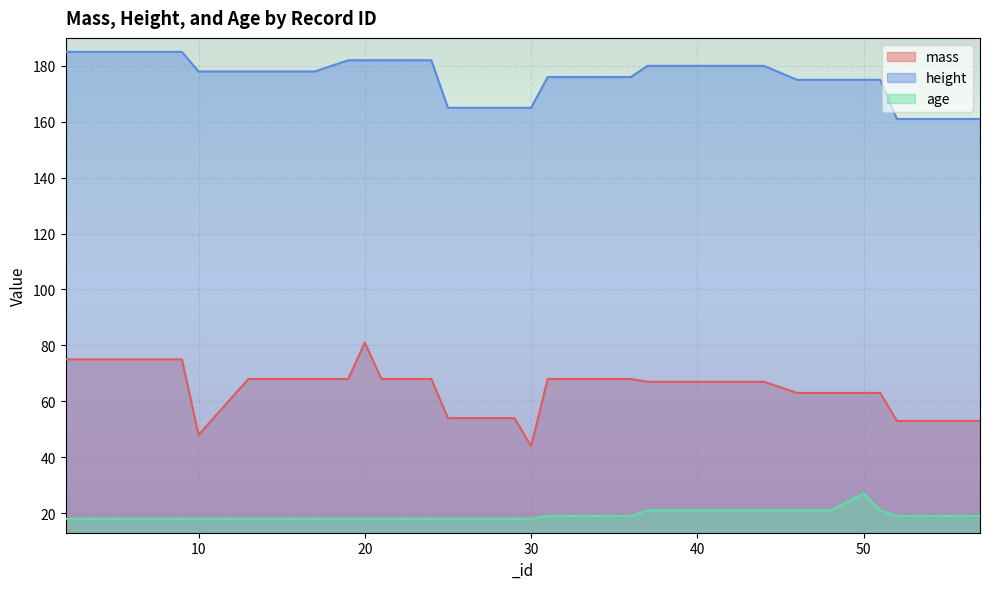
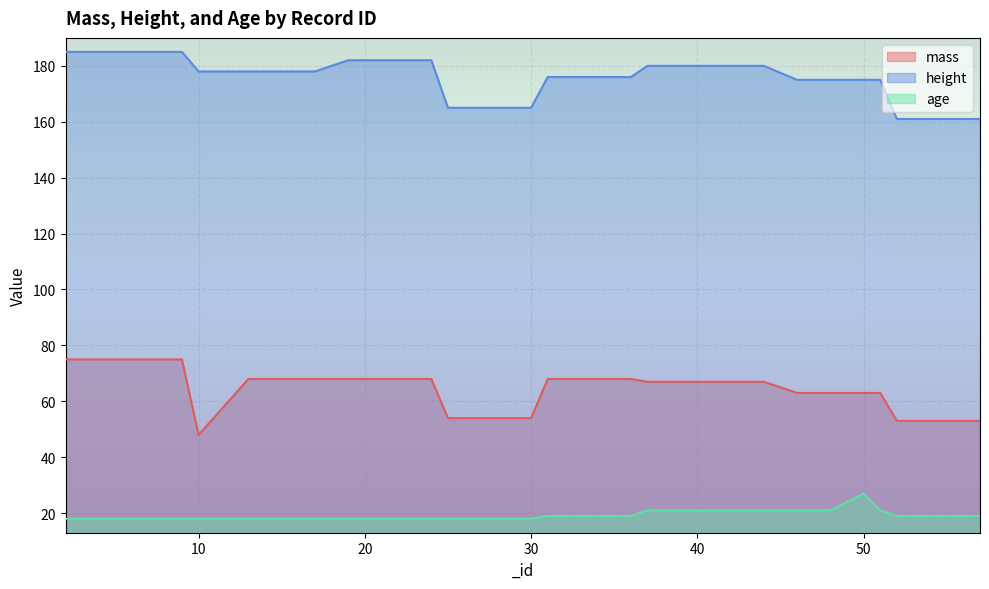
  {
    "mass": {
      "10": 48,
-     "20": 81,
-     "30": 44,
+     "20": 68,
+     "30": 54,
      "50": 63
    },
    "height": {
      "10": 178,
      "20": 182,
      "30": 165,
      "50": 175
    },
    "age": {
      "10": 18,
      "20": 18,
      "30": 18,
      "50": 27
    }
  }
